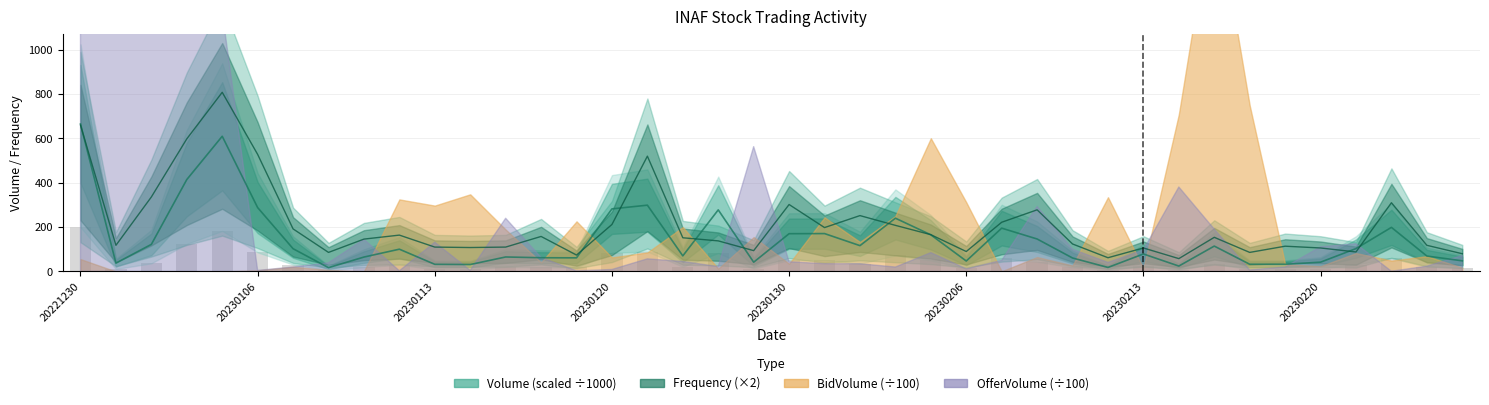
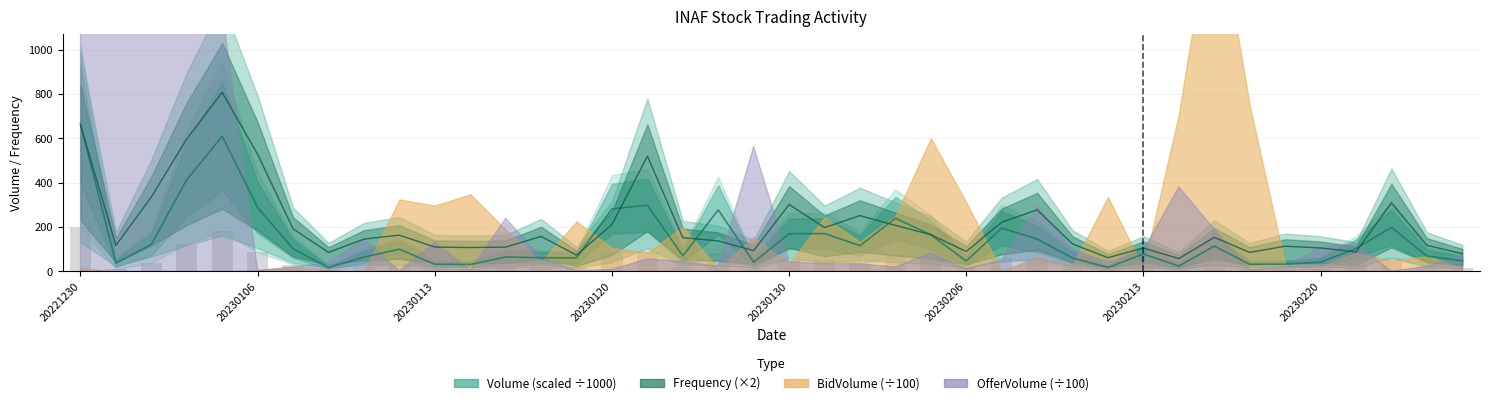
  {
    "BidVolume (÷100)": {
-     "20221230": 60,
+     "20221230": 20,
      "20230113": 300,
-     "20230120": 60,
+     "20230120": 110,
      "20230206": 310,
      "20230213": 10,
      "20230220": 20
    }
  }
